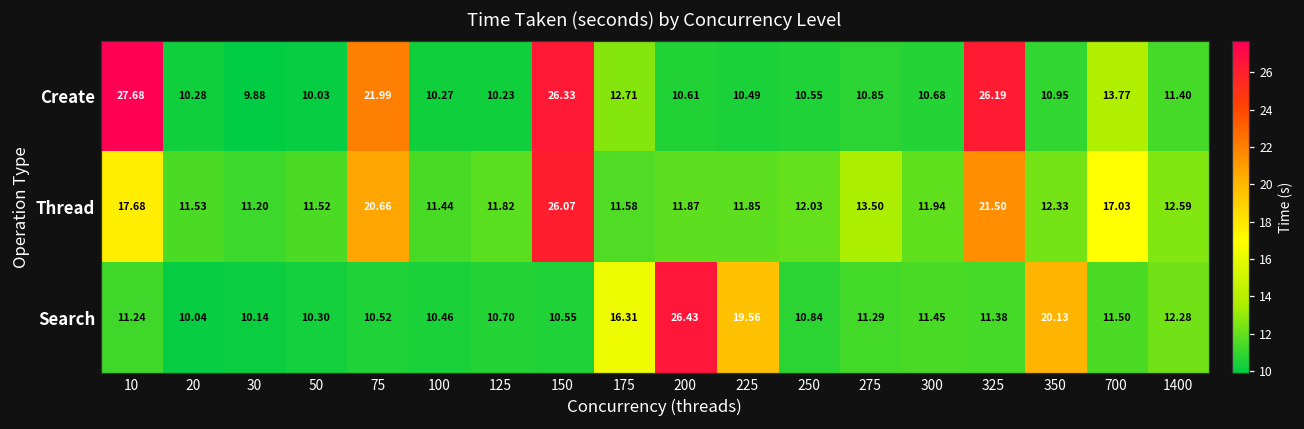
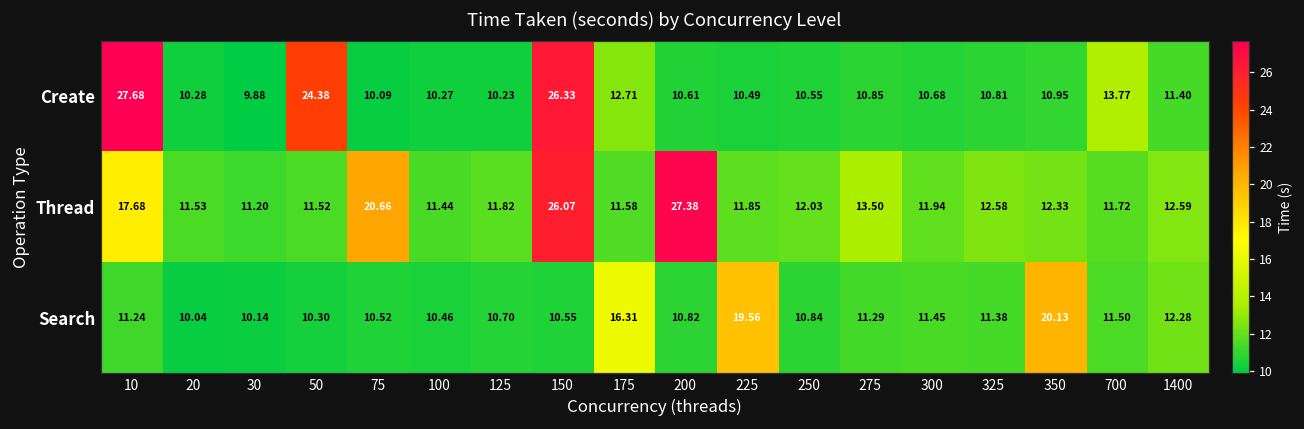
  {
    "Create": {
      "10": 27.68,
      "20": 10.28,
      "30": 9.88,
-     "50": 10.03,
-     "75": 21.99,
+     "50": 24.38,
+     "75": 10.09,
      "100": 10.27,
      "125": 10.23,
      "150": 26.33,
      "175": 12.71,
      "200": 10.61,
      "225": 10.49,
      "250": 10.55,
      "275": 10.85,
      "300": 10.68,
-     "325": 26.19,
+     "325": 10.81,
      "350": 10.95,
      "700": 13.77,
      "1400": 11.40
    },
    "Thread": {
      "10": 17.68,
      "20": 11.53,
      "30": 11.20,
      "50": 11.52,
      "75": 20.66,
      "100": 11.44,
      "125": 11.82,
      "150": 26.07,
      "175": 11.58,
-     "200": 11.87,
+     "200": 27.38,
      "225": 11.85,
      "250": 12.03,
      "275": 13.50,
      "300": 11.94,
-     "325": 21.50,
+     "325": 12.58,
      "350": 12.33,
-     "700": 17.03,
+     "700": 11.72,
      "1400": 12.59
    },
    "Search": {
      "10": 11.24,
      "20": 10.04,
      "30": 10.14,
      "50": 10.30,
      "75": 10.52,
      "100": 10.46,
      "125": 10.70,
      "150": 10.55,
      "175": 16.31,
-     "200": 26.43,
+     "200": 10.82,
      "225": 19.56,
      "250": 10.84,
      "275": 11.29,
      "300": 11.45,
      "325": 11.38,
      "350": 20.13,
      "700": 11.50,
      "1400": 12.28
    }
  }
